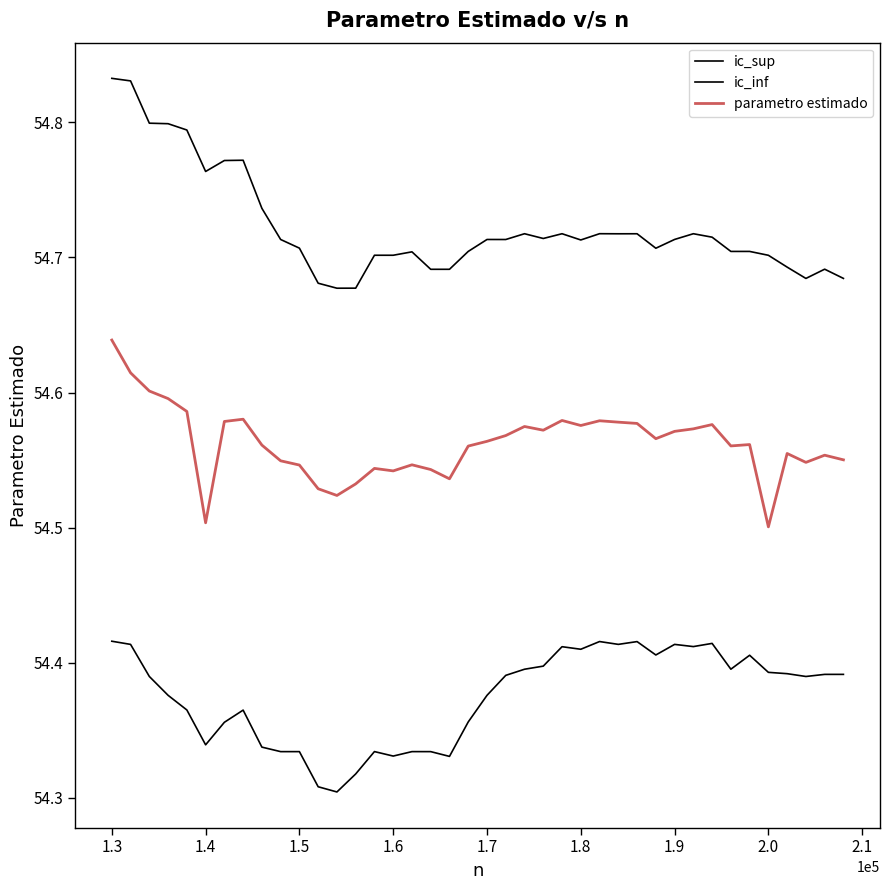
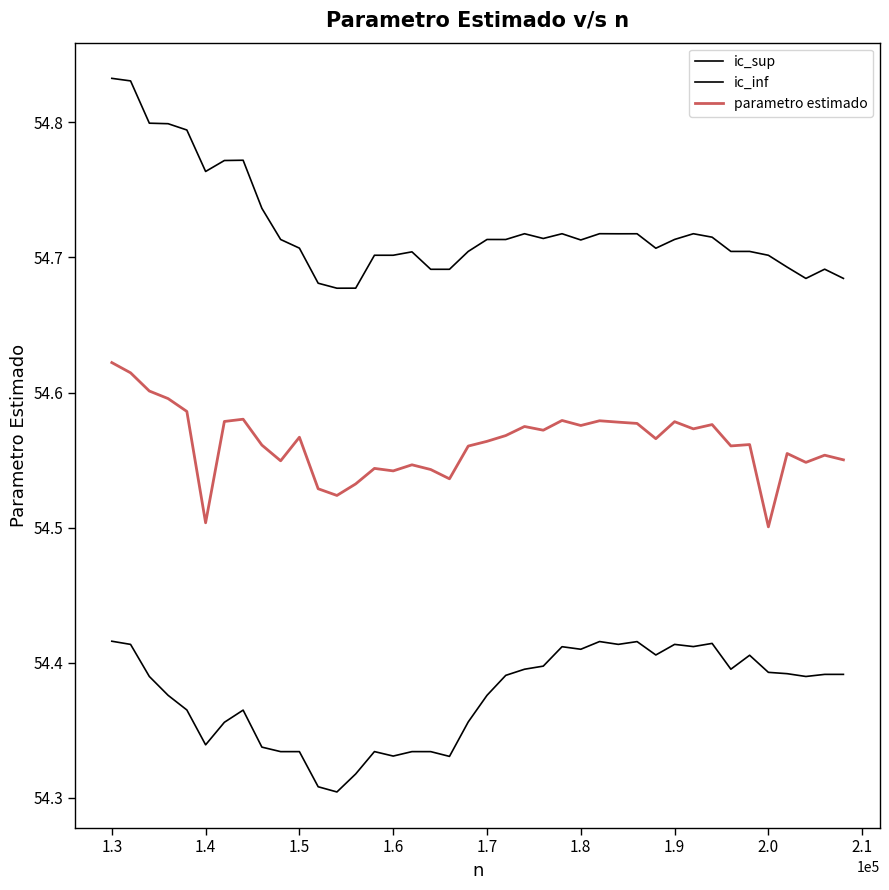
  {
    "parametro estimado": {
-     "1.3": 54.639,
+     "1.3": 54.622,
      "1.4": 54.504,
-     "1.5": 54.546,
+     "1.5": 54.567,
      "1.6": 54.542,
      "1.7": 54.564,
      "1.8": 54.576,
-     "1.9": 54.571,
+     "1.9": 54.578,
      "2.0": 54.501
    }
  }
